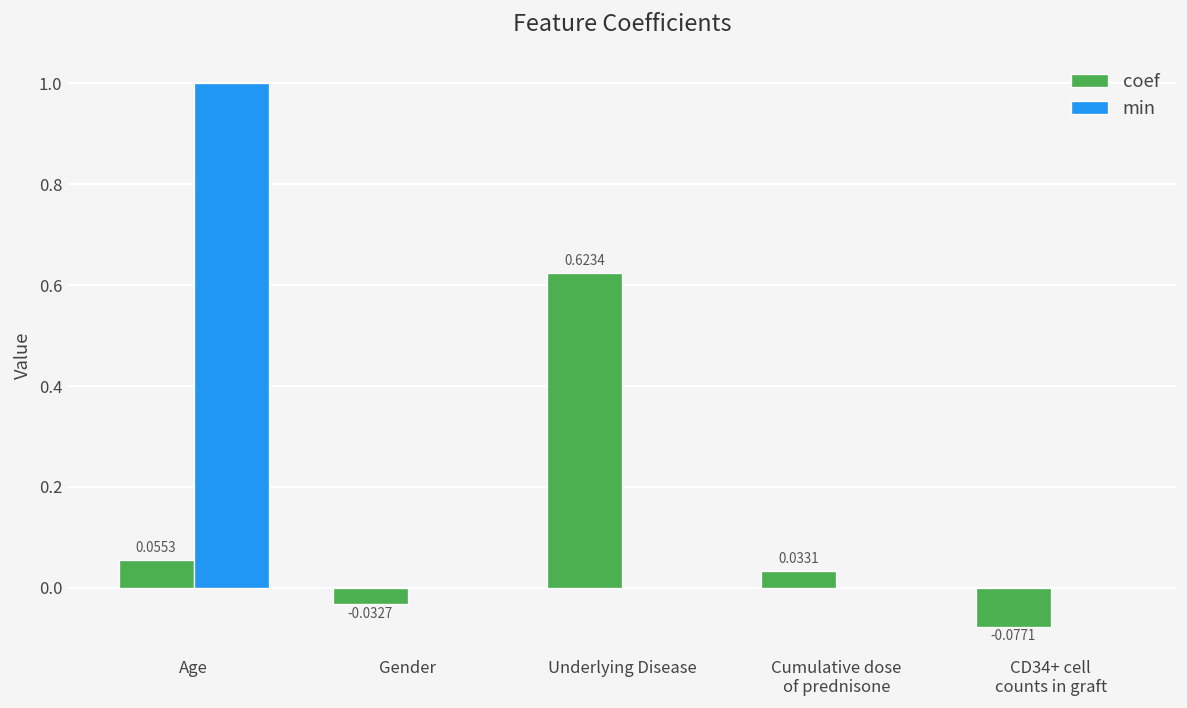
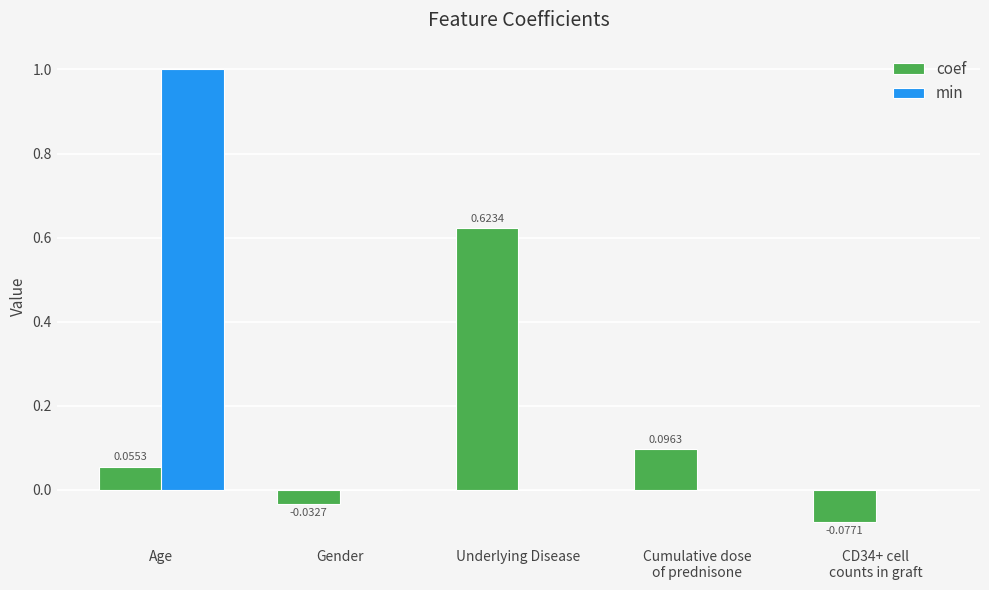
  {
    "coef": {
      "Age": 0.0553,
      "Gender": -0.0327,
      "Underlying Disease": 0.6234,
-     "Cumulative dose of prednisone": 0.0331,
+     "Cumulative dose of prednisone": 0.0963,
      "CD34+ cell counts in graft": -0.0771
    },
    "min": {
      "Age": 1.00,
      "Gender": 0.00,
      "Underlying Disease": 0.00,
      "Cumulative dose of prednisone": 0.00,
      "CD34+ cell counts in graft": 0.00
    }
  }
